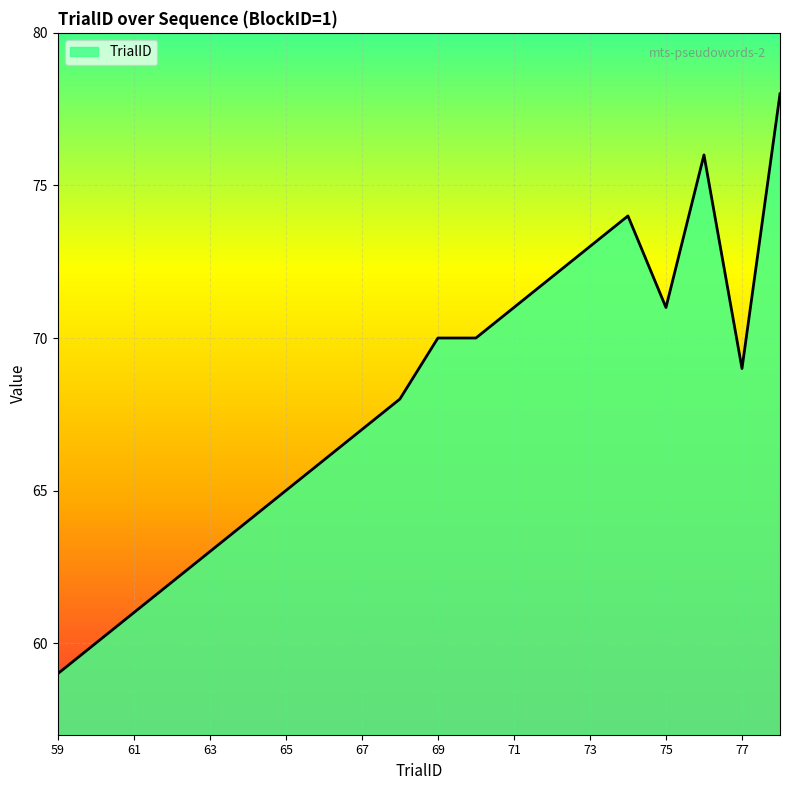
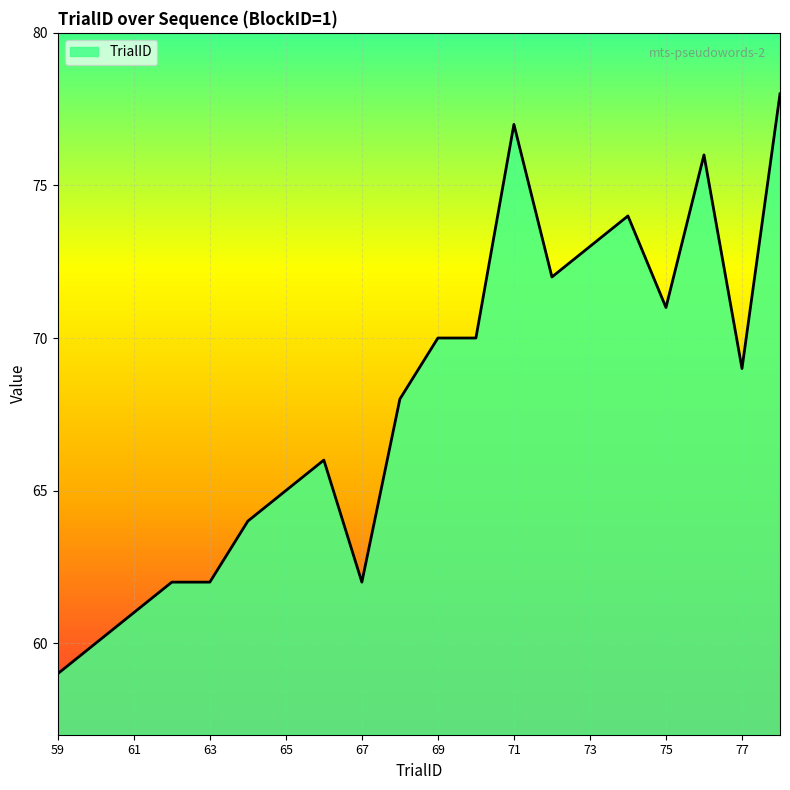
  {
    "59": 59,
    "61": 61,
-   "63": 63,
+   "63": 62,
    "65": 65,
-   "67": 67,
+   "67": 62,
    "69": 70,
-   "71": 71,
+   "71": 77,
    "73": 73,
    "75": 71,
    "77": 69
  }
